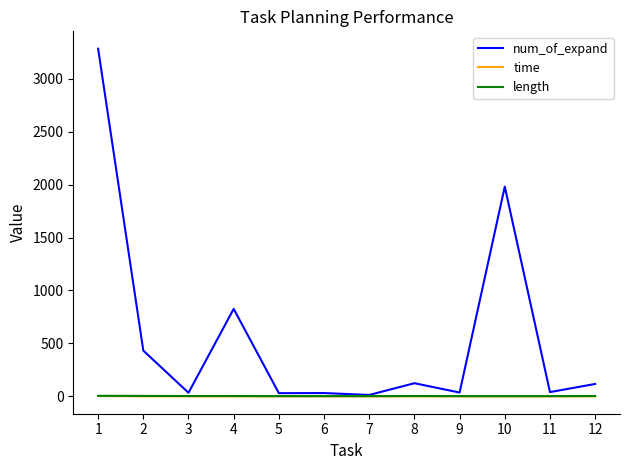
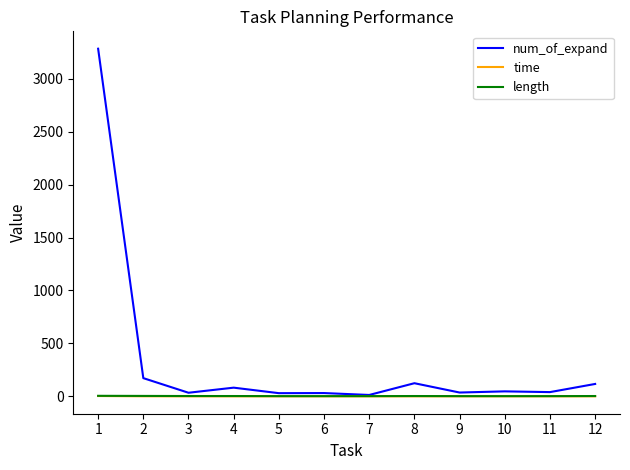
  {
    "num_of_expand": {
      "1": 3280,
-     "2": 430,
+     "2": 170,
      "3": 30,
-     "4": 830,
+     "4": 80,
      "5": 30,
      "6": 30,
      "8": 120,
      "9": 40,
-     "10": 1980,
+     "10": 50,
      "11": 40,
      "12": 120
    },
    "length": {
      "2": 0,
      "3": 0,
      "4": 0,
      "5": 0,
      "6": 0,
      "8": 0,
      "9": 0,
      "10": 0,
      "11": 0,
      "12": 0
    }
  }
